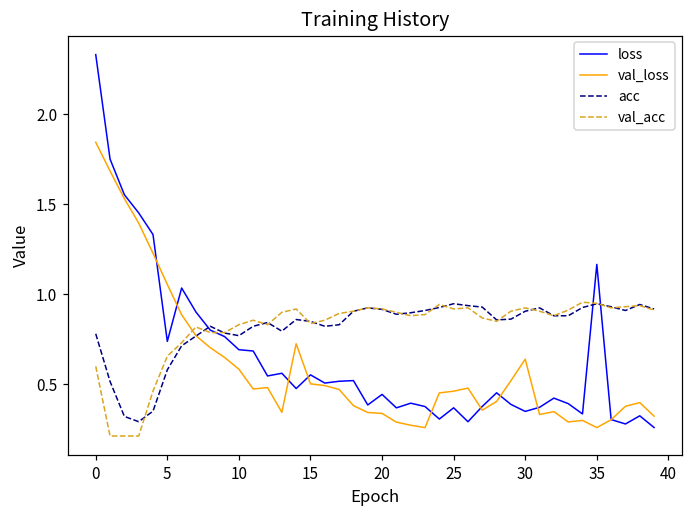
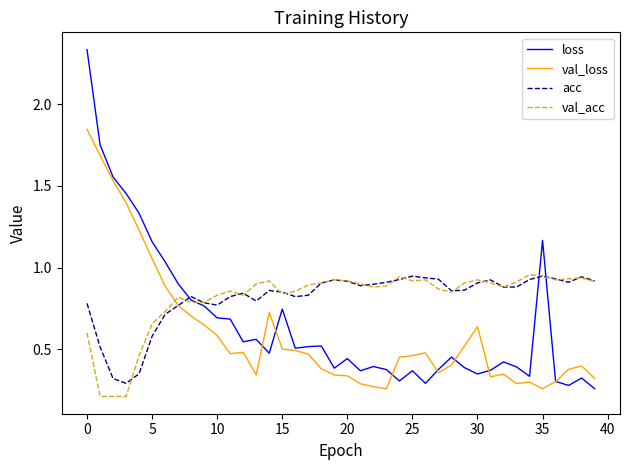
  {
    "loss": {
      "0": 2.33,
-     "5": 0.74,
+     "5": 1.16,
      "10": 0.69,
-     "15": 0.55,
+     "15": 0.75,
      "20": 0.44,
      "25": 0.37,
      "30": 0.35,
      "35": 1.17
    },
    "acc": {
      "0": 0.78,
      "5": 0.58,
      "10": 0.77,
      "25": 0.95,
      "30": 0.91
    }
  }
